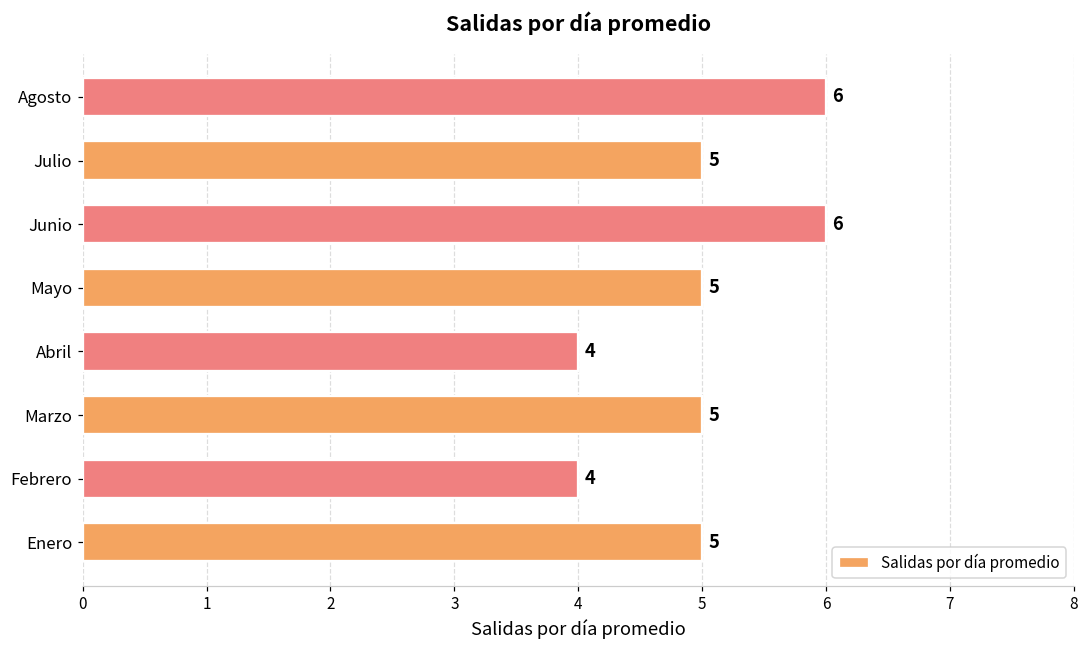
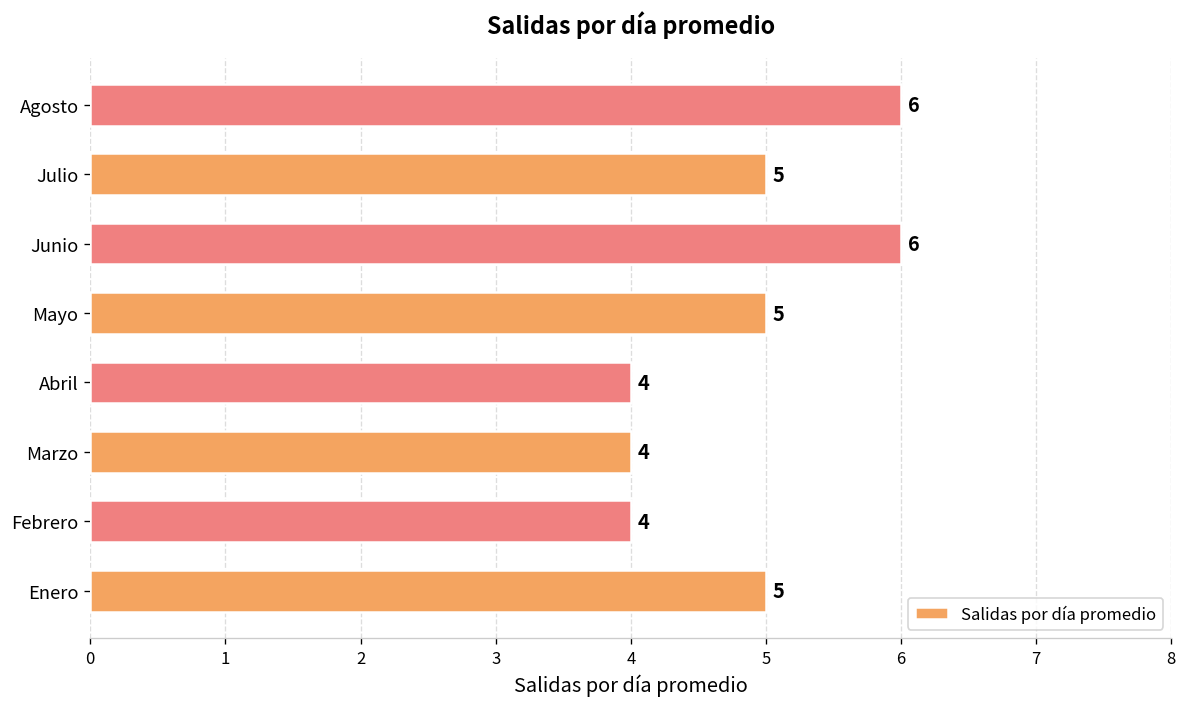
  {
    "Agosto": 6,
    "Julio": 5,
    "Junio": 6,
    "Mayo": 5,
    "Abril": 4,
-   "Marzo": 5,
+   "Marzo": 4,
    "Febrero": 4,
    "Enero": 5
  }
